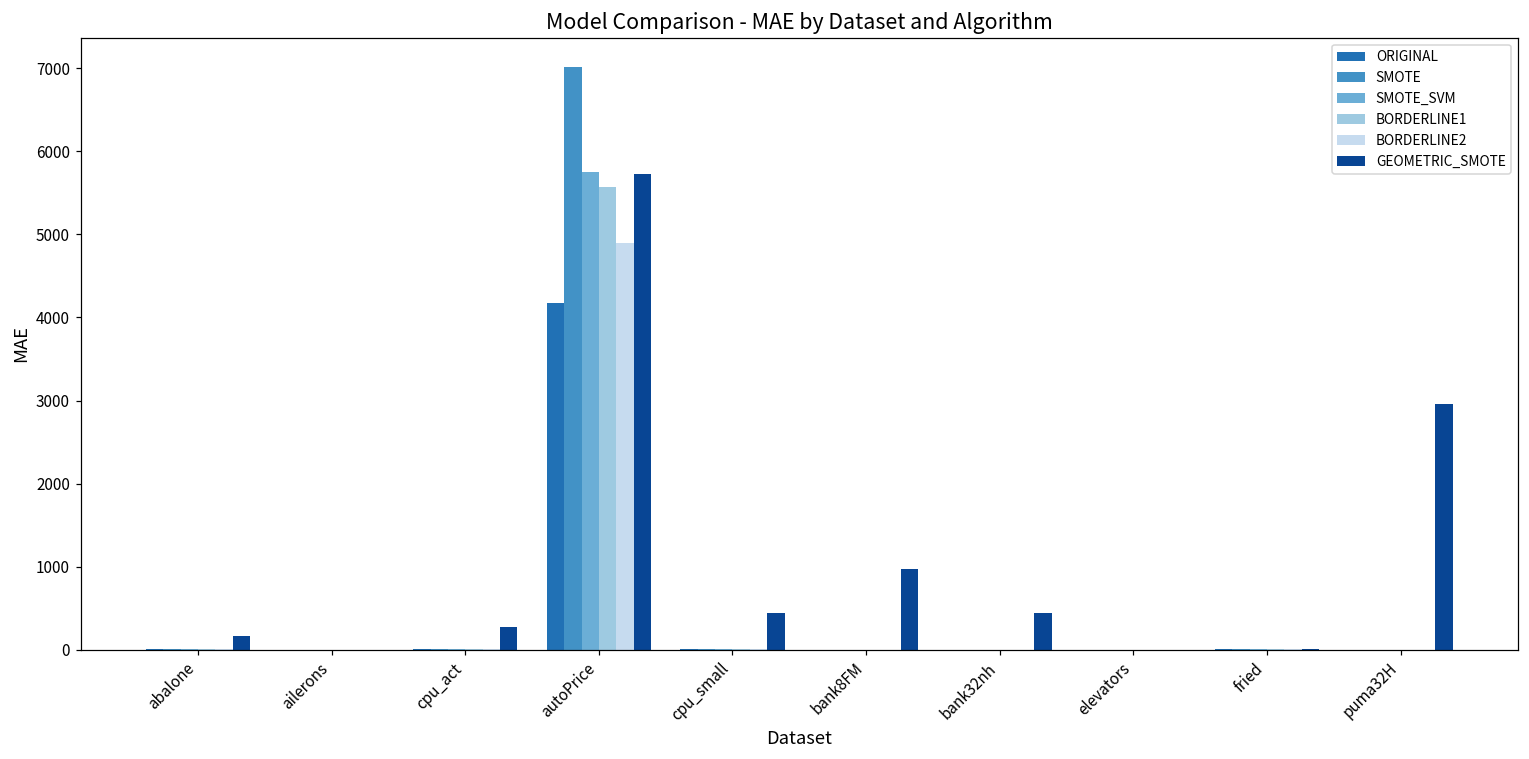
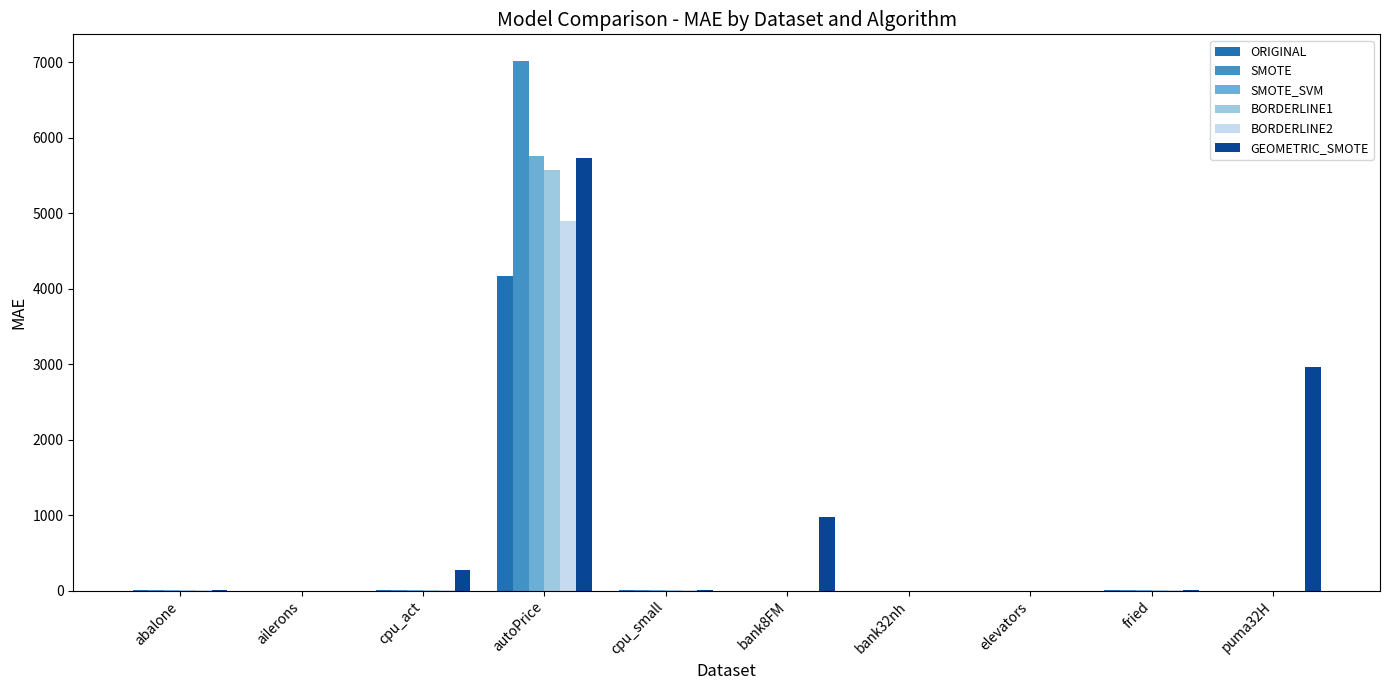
  {
    "GEOMETRIC_SMOTE": {
-     "abalone": 200,
+     "abalone": 0,
      "cpu_act": 300,
      "autoPrice": 5700,
-     "cpu_small": 400,
+     "cpu_small": 0,
      "bank8FM": 1000,
-     "bank32nh": 400,
+     "bank32nh": 0,
      "puma32H": 3000
    }
  }
